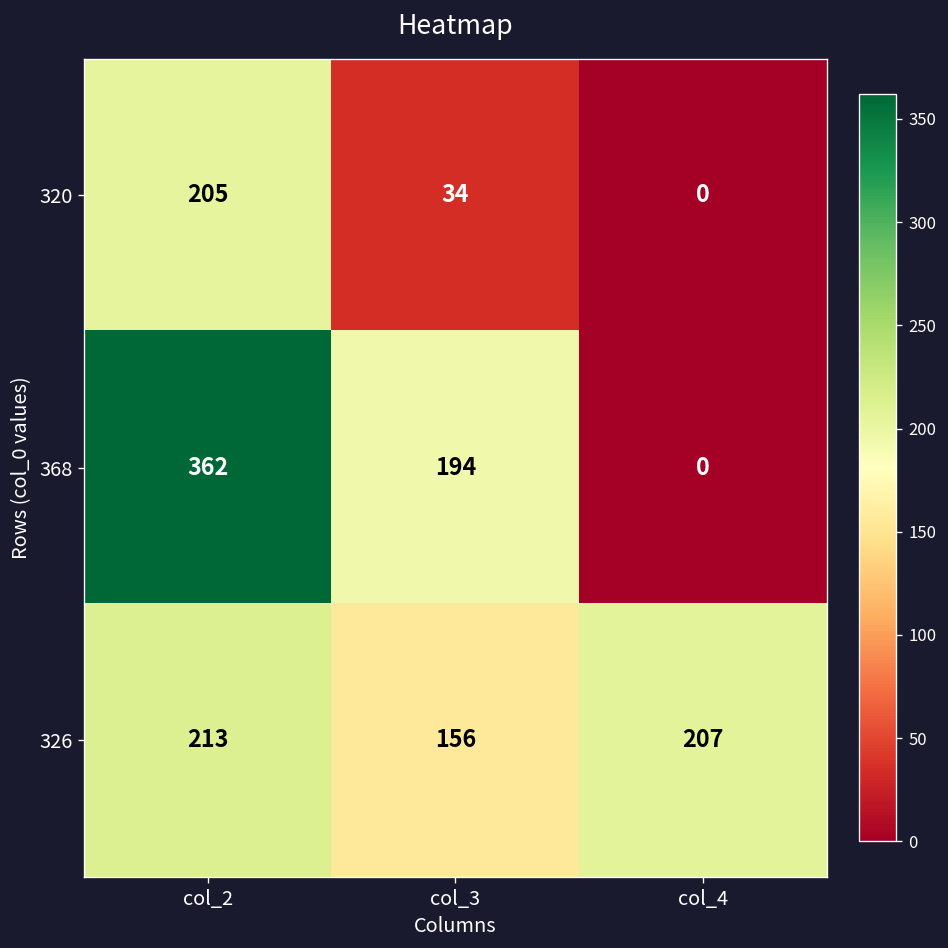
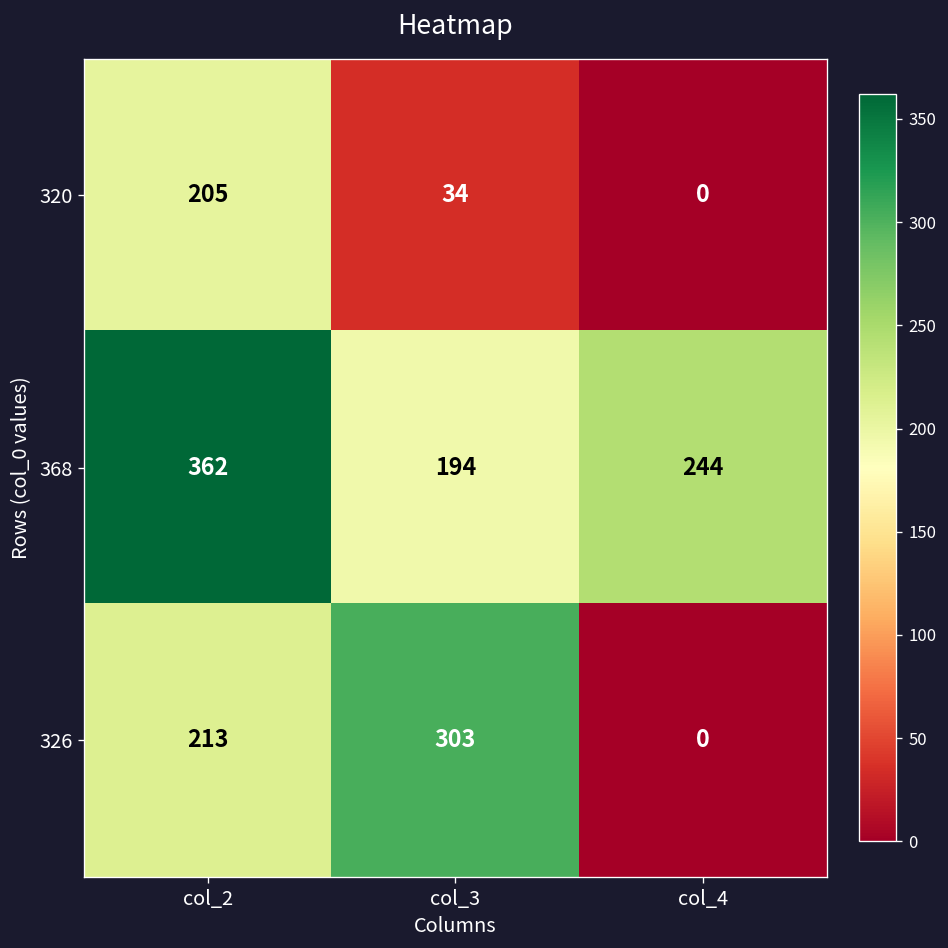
  {
    "320": {
      "col_2": 205,
      "col_3": 34,
      "col_4": 0
    },
    "368": {
      "col_2": 362,
      "col_3": 194,
-     "col_4": 0
+     "col_4": 244
    },
    "326": {
      "col_2": 213,
-     "col_3": 156,
-     "col_4": 207
+     "col_3": 303,
+     "col_4": 0
    }
  }
